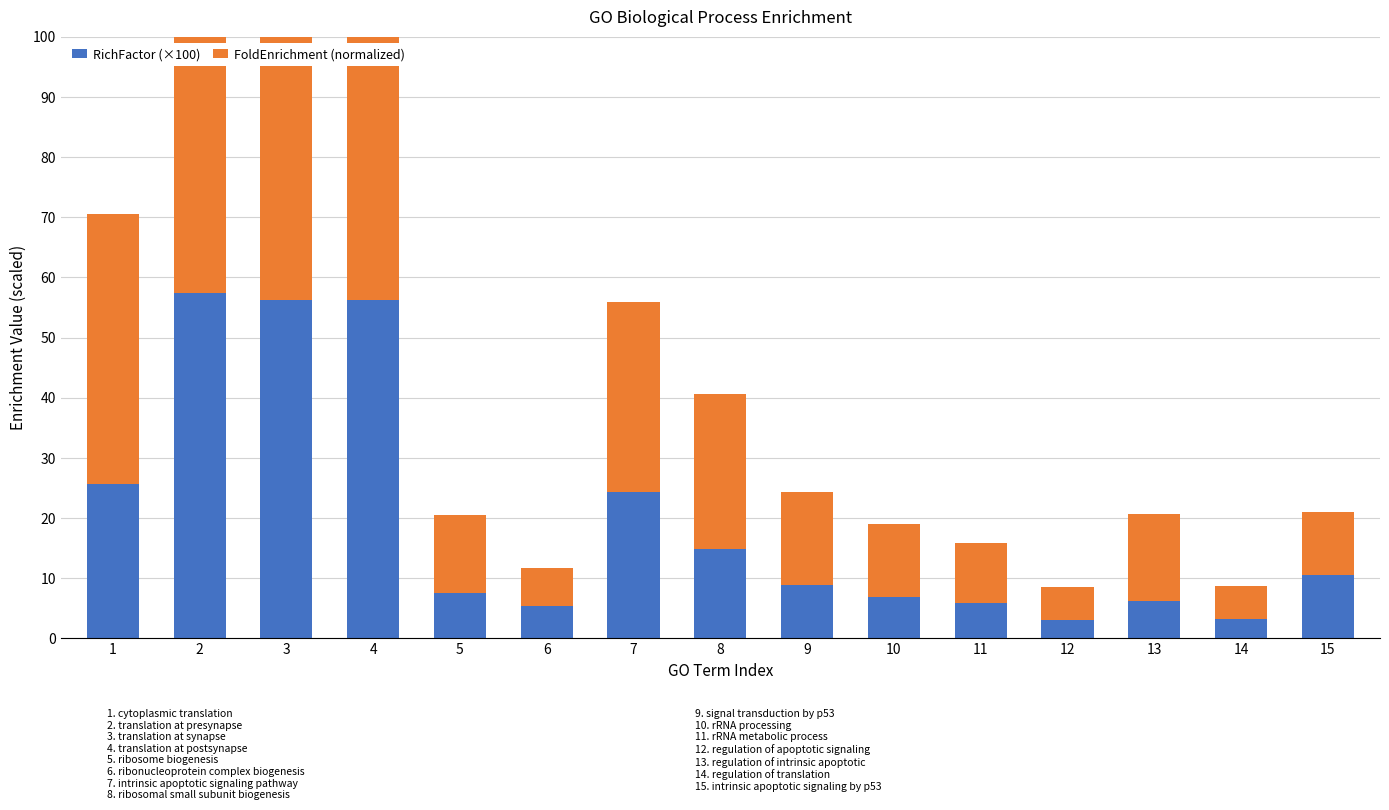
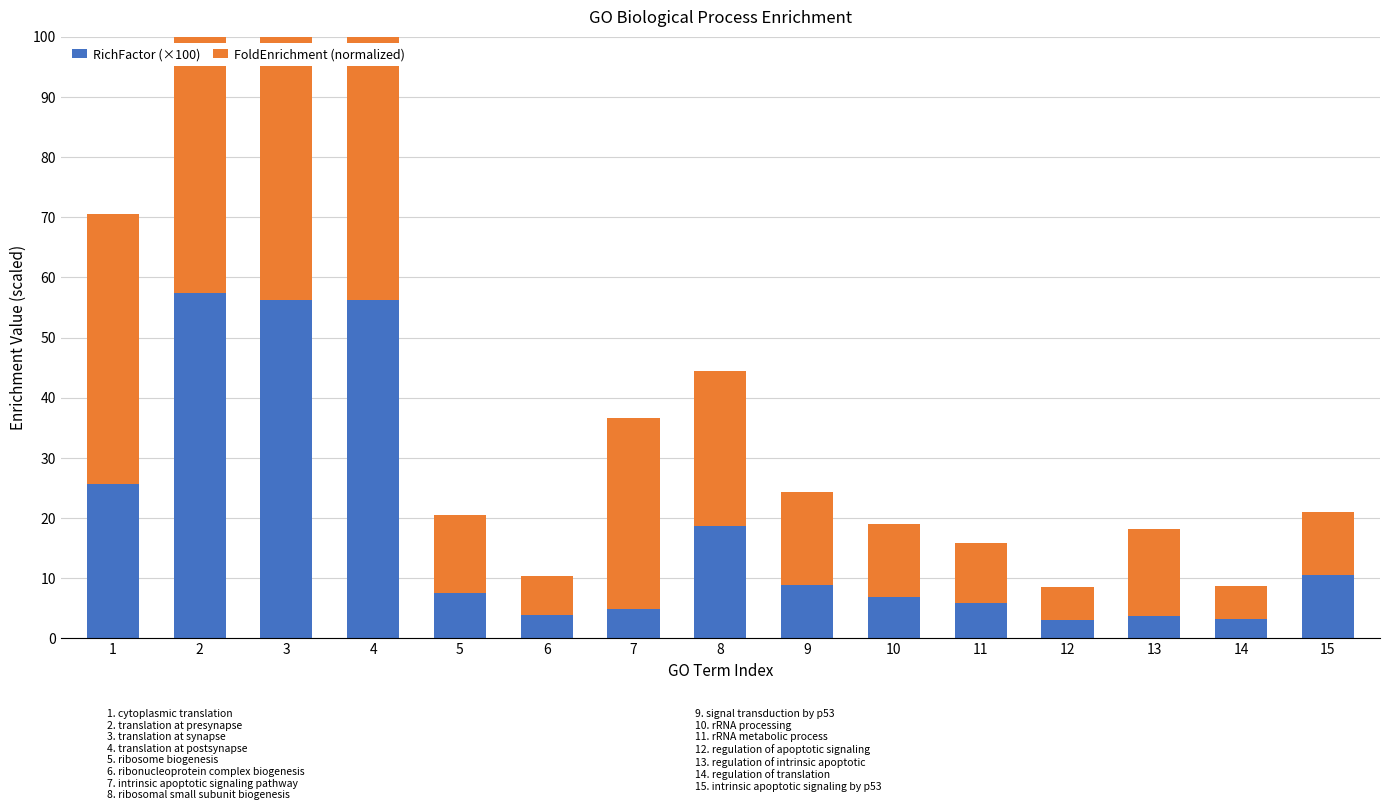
  {
    "RichFactor (×100)": {
      "1": 26,
      "2": 57,
      "3": 56,
      "4": 56,
      "5": 8,
-     "6": 5,
-     "7": 24,
-     "8": 15,
+     "6": 4,
+     "7": 5,
+     "8": 19,
      "9": 9,
      "10": 7,
      "11": 6,
      "12": 3,
-     "13": 6,
+     "13": 4,
      "14": 3,
      "15": 11
    },
    "FoldEnrichment (normalized)": {
      "1": 45,
      "5": 13,
      "6": 6,
      "7": 32,
      "8": 26,
      "9": 15,
      "10": 12,
      "11": 10,
      "12": 5,
      "13": 14,
      "14": 5,
      "15": 10
    }
  }
